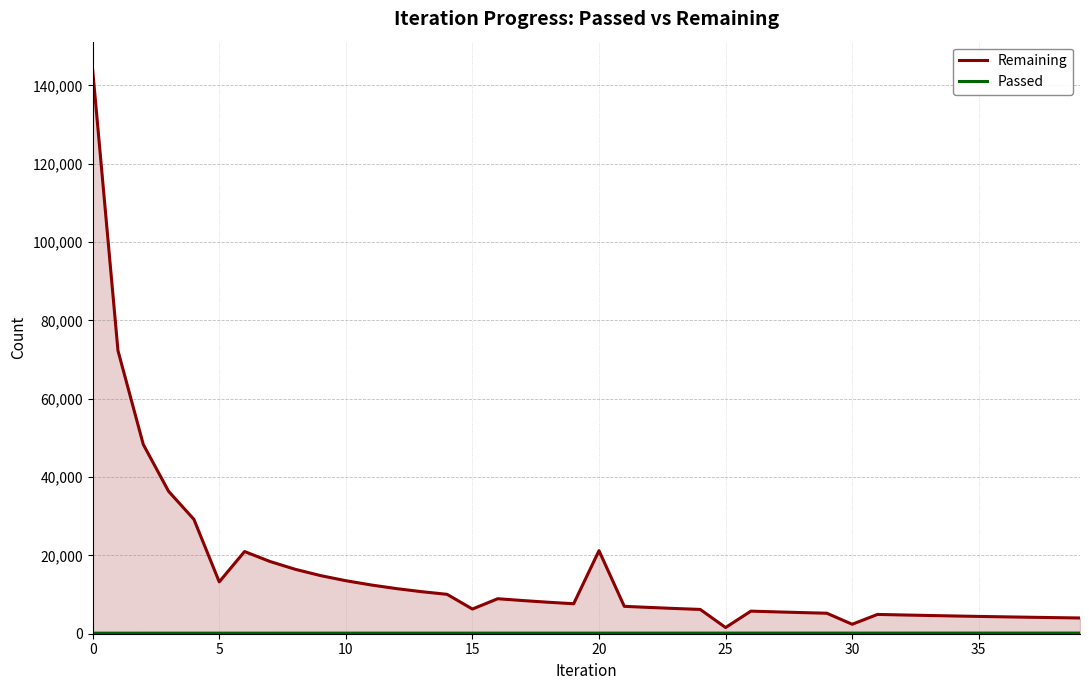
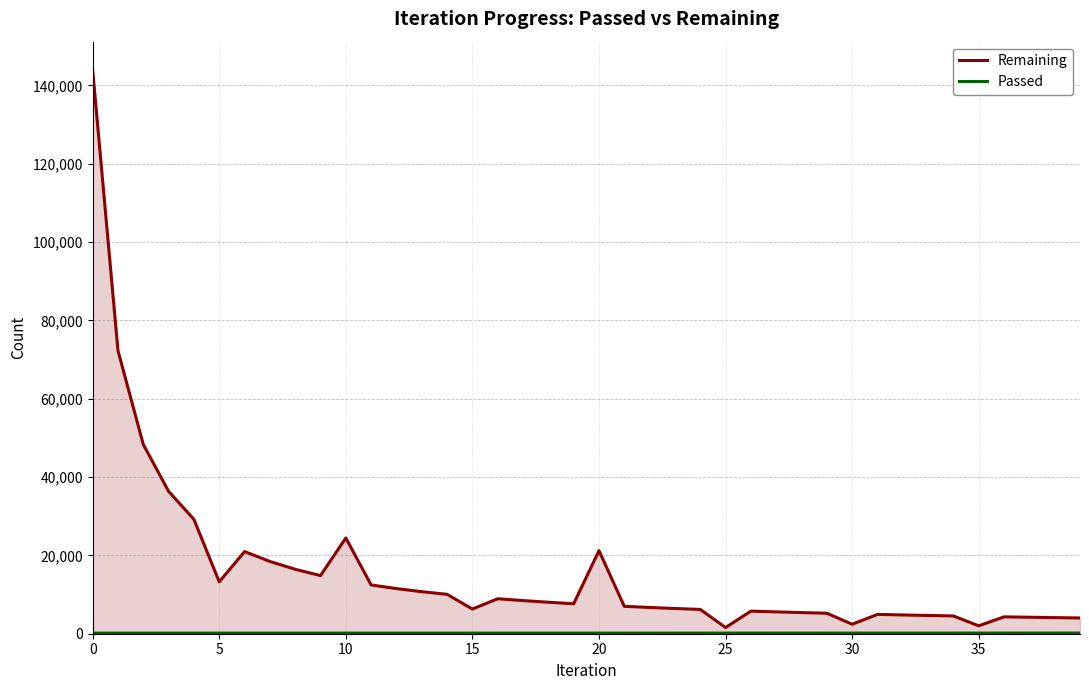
  {
    "Remaining": {
      "0": "144,000",
      "5": "13,000",
-     "10": "14,000",
+     "10": "24,000",
      "15": "6,000",
      "20": "21,000",
      "25": "2,000",
      "30": "2,000",
-     "35": "4,000"
+     "35": "2,000"
    },
    "Passed": {
      "0": "0",
      "5": "0",
      "10": "0",
      "15": "0",
      "20": "0",
      "25": "0",
      "30": "0",
      "35": "0"
    }
  }
